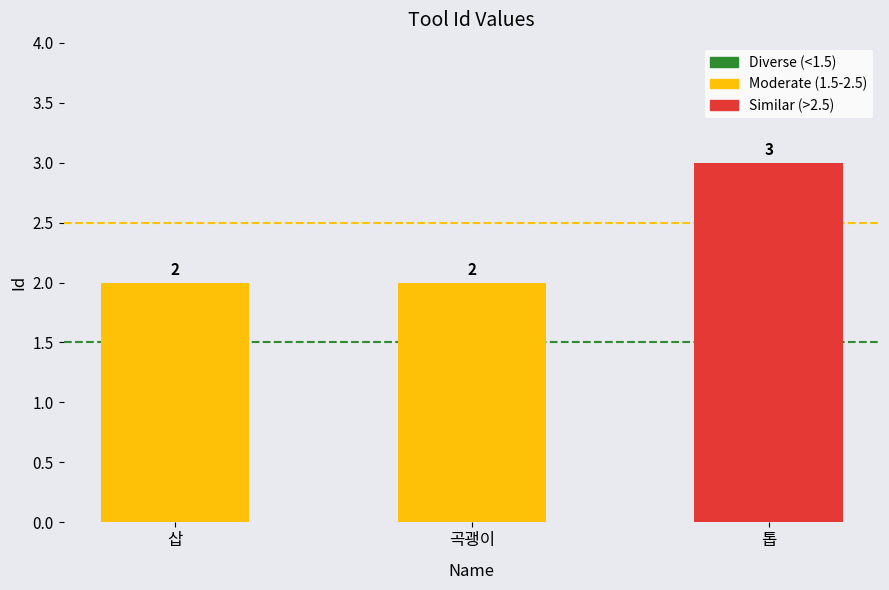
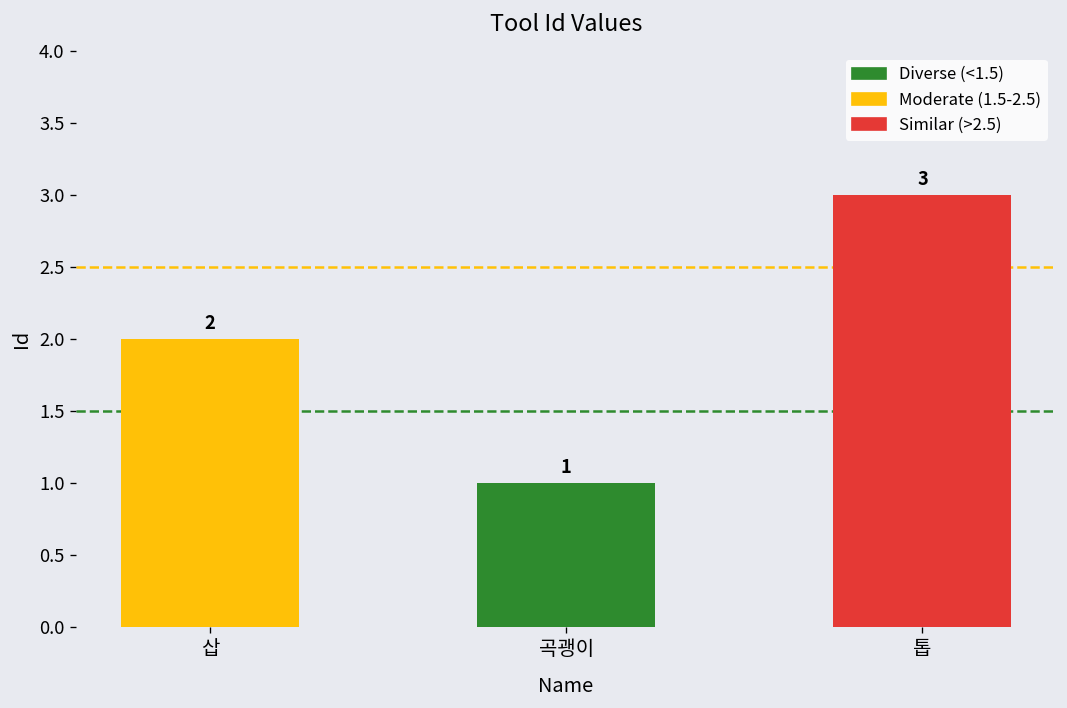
  {
    "삽": 2,
-   "곡괭이": 2,
+   "곡괭이": 1,
    "톱": 3
  }
